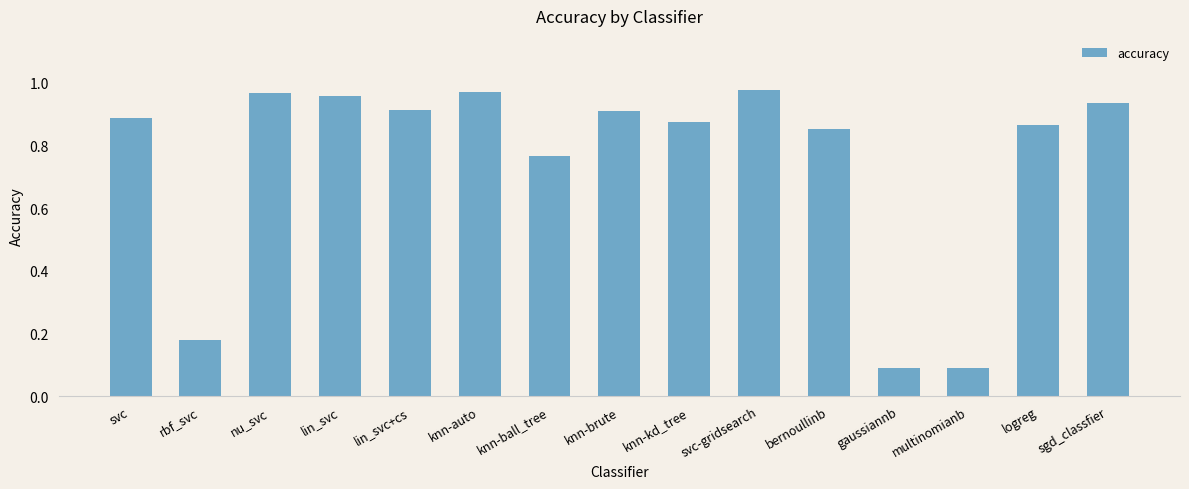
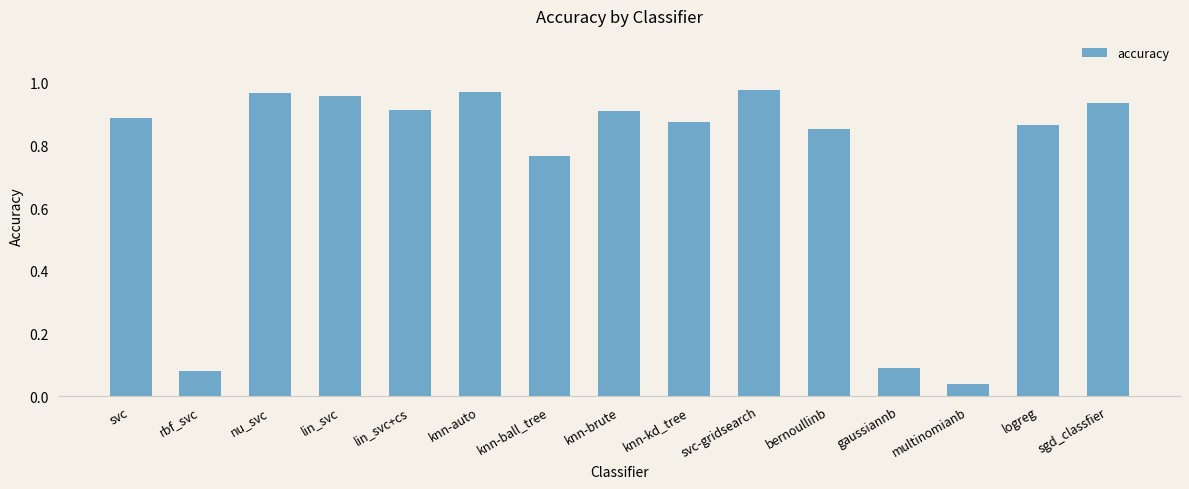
  {
    "svc": 0.89,
-   "rbf_svc": 0.18,
+   "rbf_svc": 0.08,
    "nu_svc": 0.97,
    "lin_svc": 0.96,
    "lin_svc+cs": 0.91,
    "knn-auto": 0.97,
    "knn-ball_tree": 0.77,
    "knn-brute": 0.91,
    "knn-kd_tree": 0.87,
    "svc-gridsearch": 0.98,
    "bernoullinb": 0.85,
    "gaussiannb": 0.09,
-   "multinomianb": 0.09,
+   "multinomianb": 0.04,
    "logreg": 0.87,
    "sgd_classfier": 0.93
  }
